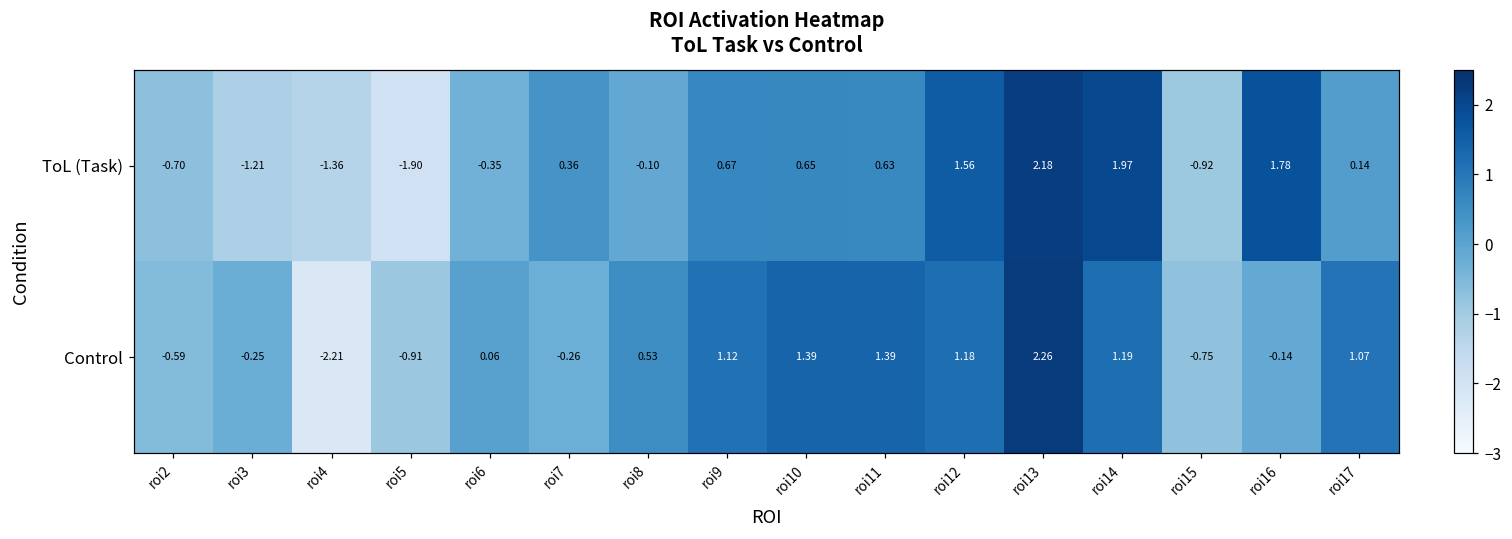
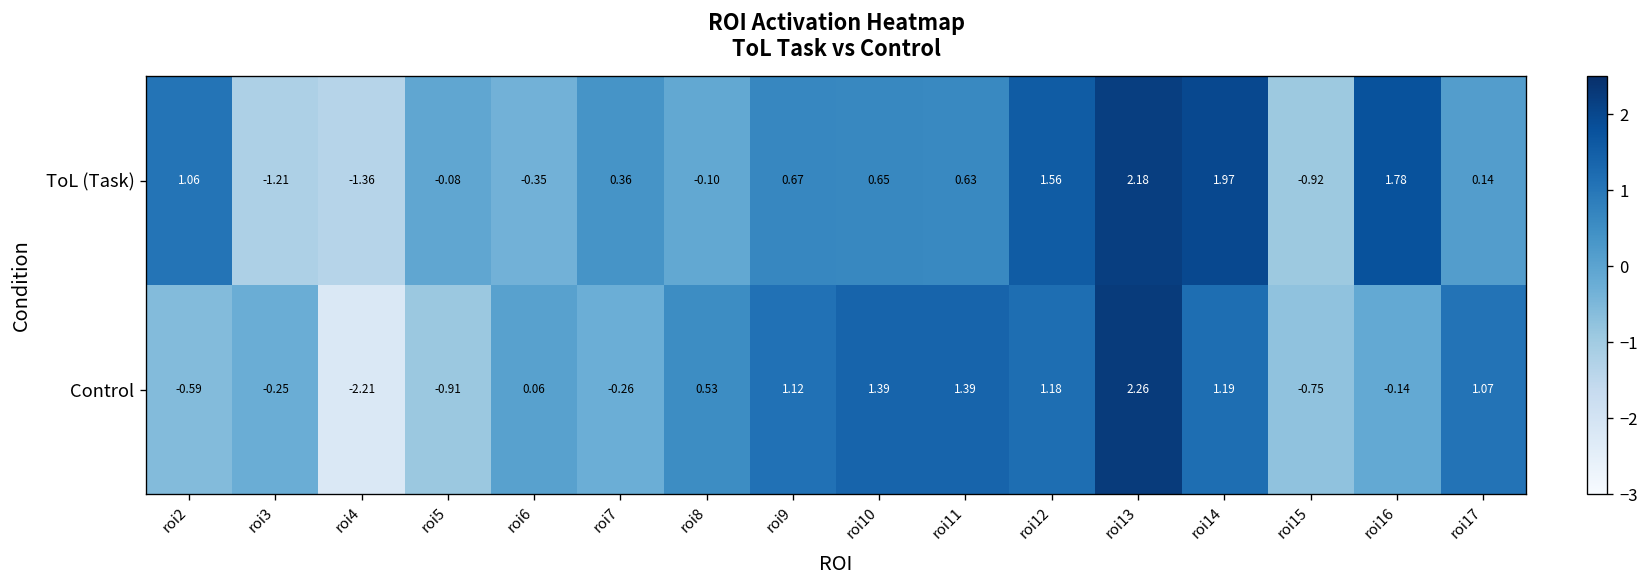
  {
    "ToL (Task)": {
-     "roi2": -0.70,
+     "roi2": 1.06,
      "roi3": -1.21,
      "roi4": -1.36,
-     "roi5": -1.90,
+     "roi5": -0.08,
      "roi6": -0.35,
      "roi7": 0.36,
      "roi8": -0.10,
      "roi9": 0.67,
      "roi10": 0.65,
      "roi11": 0.63,
      "roi12": 1.56,
      "roi13": 2.18,
      "roi14": 1.97,
      "roi15": -0.92,
      "roi16": 1.78,
      "roi17": 0.14
    },
    "Control": {
      "roi2": -0.59,
      "roi3": -0.25,
      "roi4": -2.21,
      "roi5": -0.91,
      "roi6": 0.06,
      "roi7": -0.26,
      "roi8": 0.53,
      "roi9": 1.12,
      "roi10": 1.39,
      "roi11": 1.39,
      "roi12": 1.18,
      "roi13": 2.26,
      "roi14": 1.19,
      "roi15": -0.75,
      "roi16": -0.14,
      "roi17": 1.07
    }
  }
